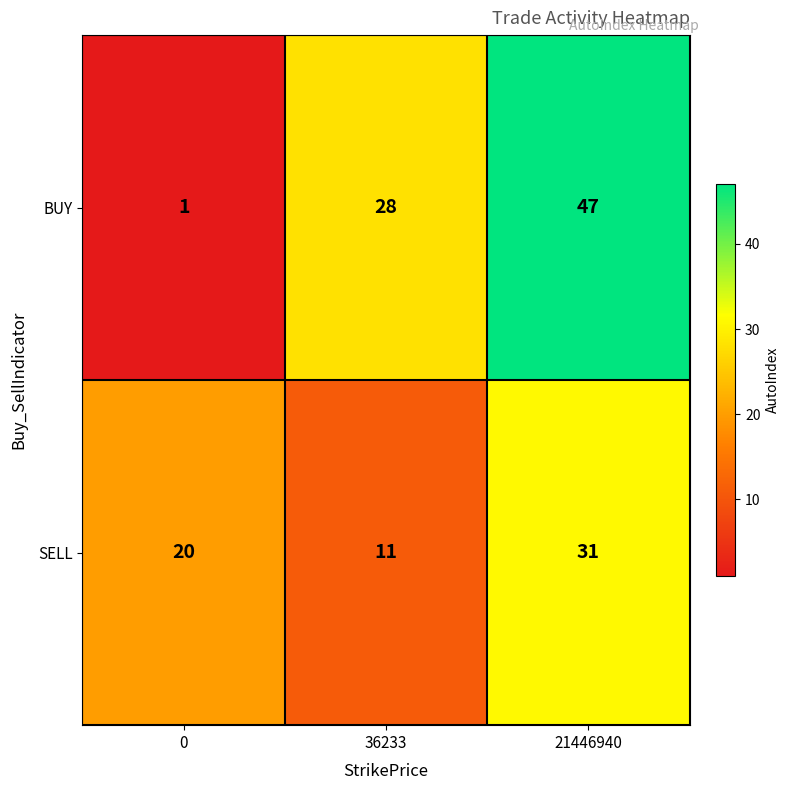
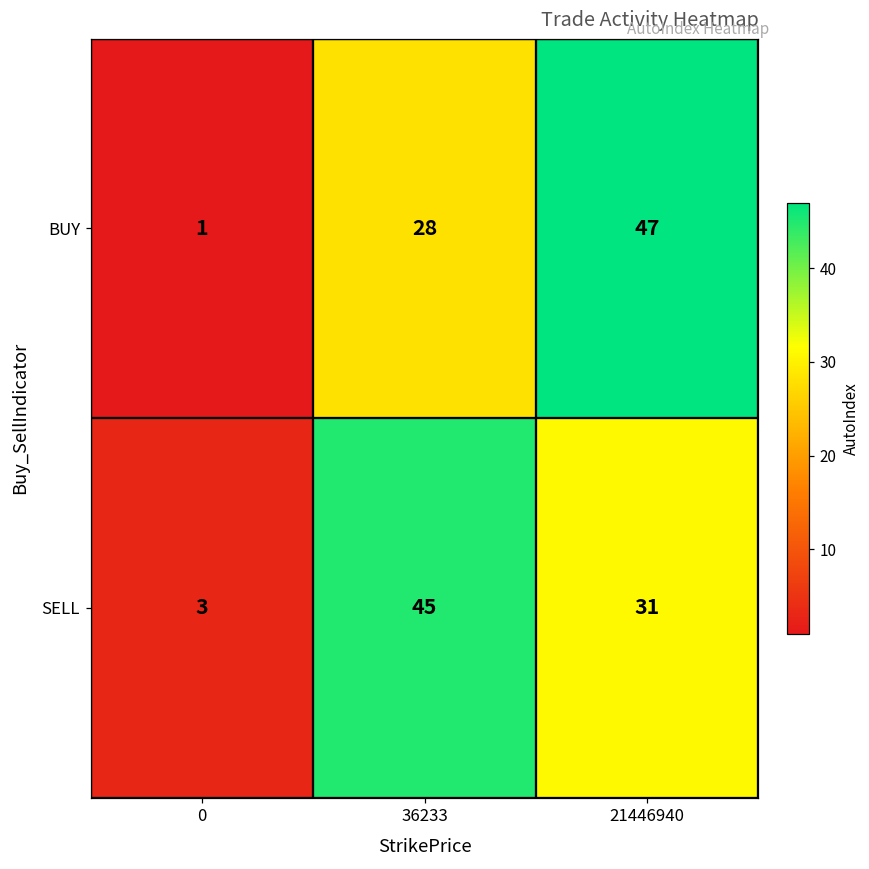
  {
    "BUY": {
      "0": 1,
      "36233": 28,
      "21446940": 47
    },
    "SELL": {
-     "0": 20,
-     "36233": 11,
+     "0": 3,
+     "36233": 45,
      "21446940": 31
    }
  }
